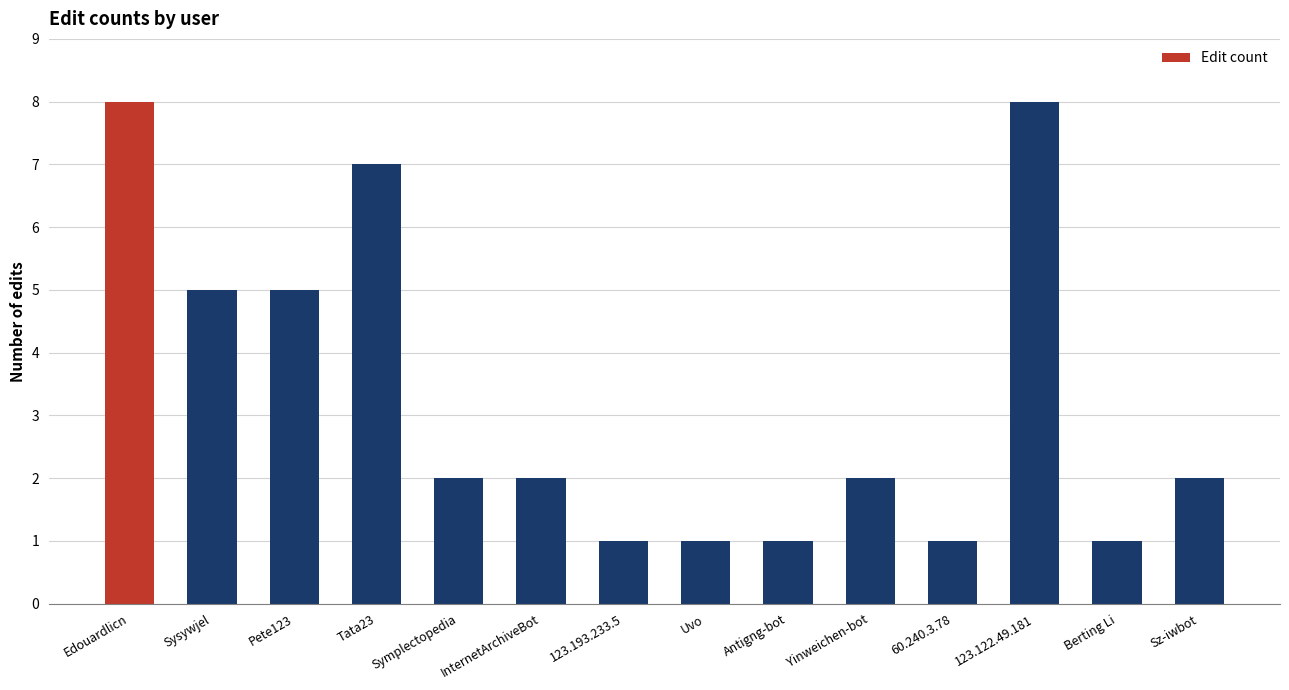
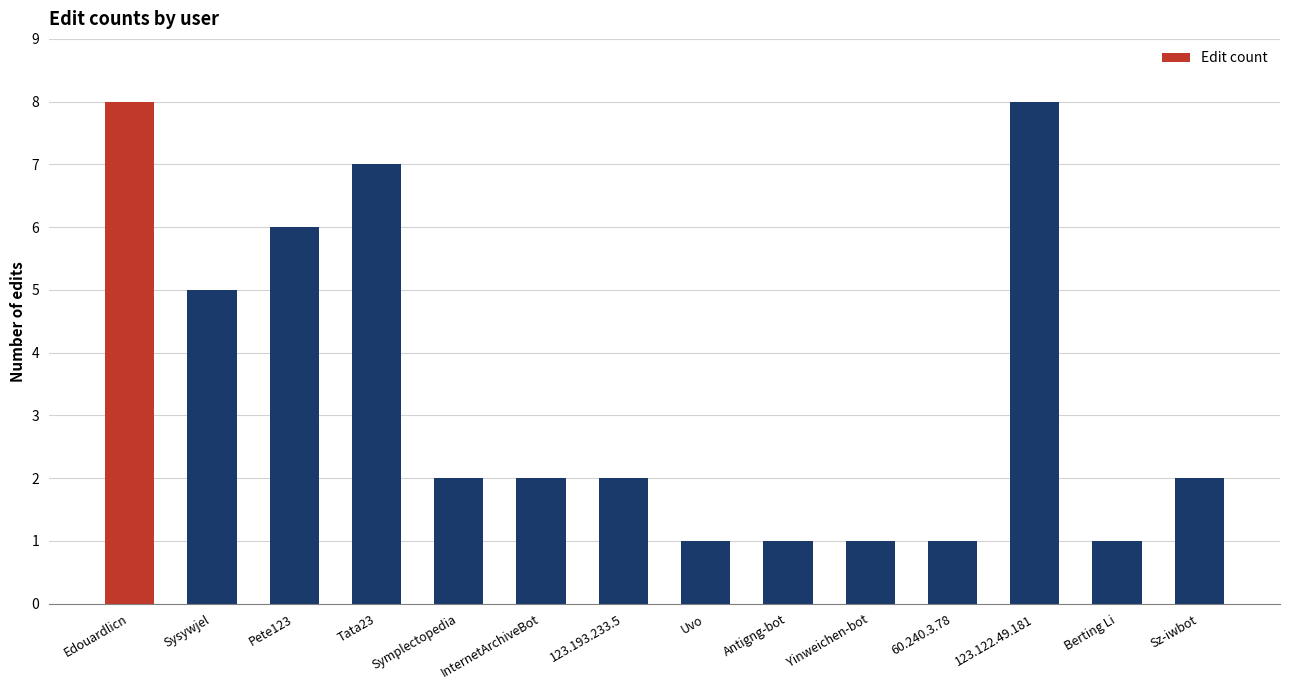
  {
    "Edouardlicn": 8,
    "Sysywjel": 5,
-   "Pete123": 5,
+   "Pete123": 6,
    "Tata23": 7,
    "Symplectopedia": 2,
    "InternetArchiveBot": 2,
-   "123.193.233.5": 1,
+   "123.193.233.5": 2,
    "Uvo": 1,
    "Antigng-bot": 1,
-   "Yinweichen-bot": 2,
+   "Yinweichen-bot": 1,
    "60.240.3.78": 1,
    "123.122.49.181": 8,
    "Berting Li": 1,
    "Sz-iwbot": 2
  }
